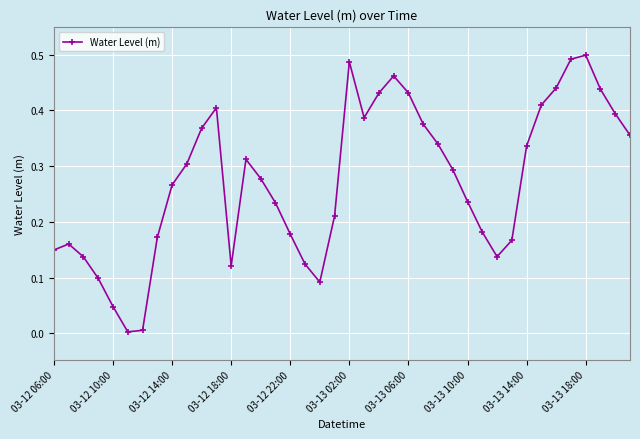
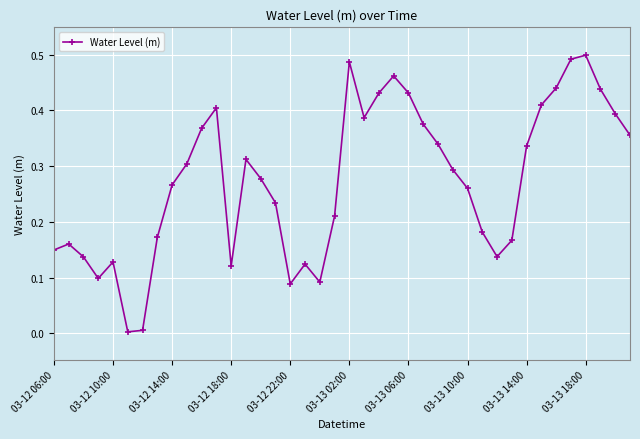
  {
    "03-12 06:00": 0.15,
-   "03-12 10:00": 0.05,
+   "03-12 10:00": 0.13,
    "03-12 14:00": 0.27,
    "03-12 18:00": 0.12,
-   "03-12 22:00": 0.18,
+   "03-12 22:00": 0.09,
    "03-13 02:00": 0.49,
    "03-13 06:00": 0.43,
-   "03-13 10:00": 0.24,
+   "03-13 10:00": 0.26,
    "03-13 14:00": 0.34,
    "03-13 18:00": 0.50
  }
